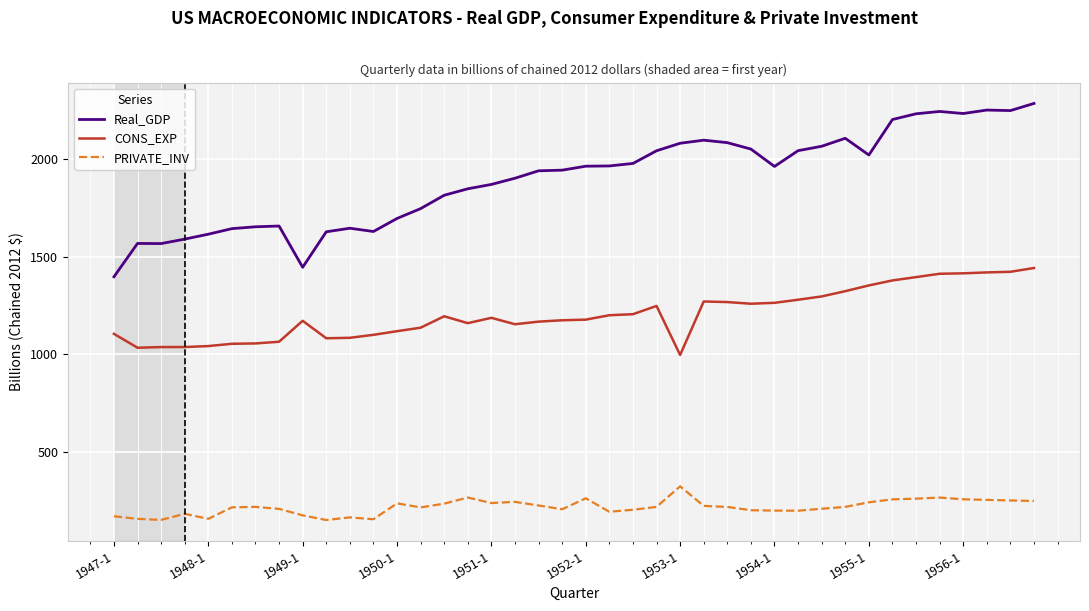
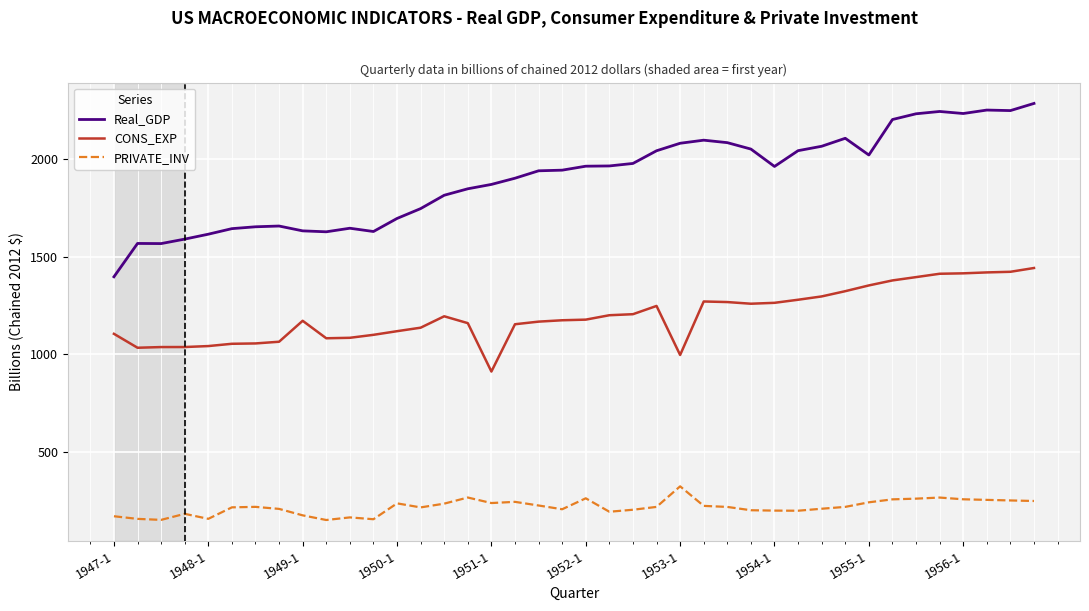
  {
    "Real_GDP": {
      "1947-1": 1400,
      "1948-1": 1620,
-     "1949-1": 1450,
+     "1949-1": 1630,
      "1950-1": 1700,
      "1951-1": 1870,
      "1952-1": 1960,
      "1953-1": 2080,
      "1954-1": 1960,
      "1955-1": 2020,
      "1956-1": 2230
    },
    "CONS_EXP": {
      "1947-1": 1110,
      "1948-1": 1040,
      "1949-1": 1170,
      "1950-1": 1120,
-     "1951-1": 1190,
+     "1951-1": 910,
      "1952-1": 1180,
      "1953-1": 1000,
      "1954-1": 1260,
      "1955-1": 1350,
      "1956-1": 1420
    },
    "PRIVATE_INV": {
      "1947-1": 170,
      "1948-1": 160,
      "1949-1": 170,
      "1950-1": 240,
      "1951-1": 240,
      "1952-1": 260,
      "1953-1": 320,
      "1954-1": 200,
      "1955-1": 240,
      "1956-1": 260
    }
  }
